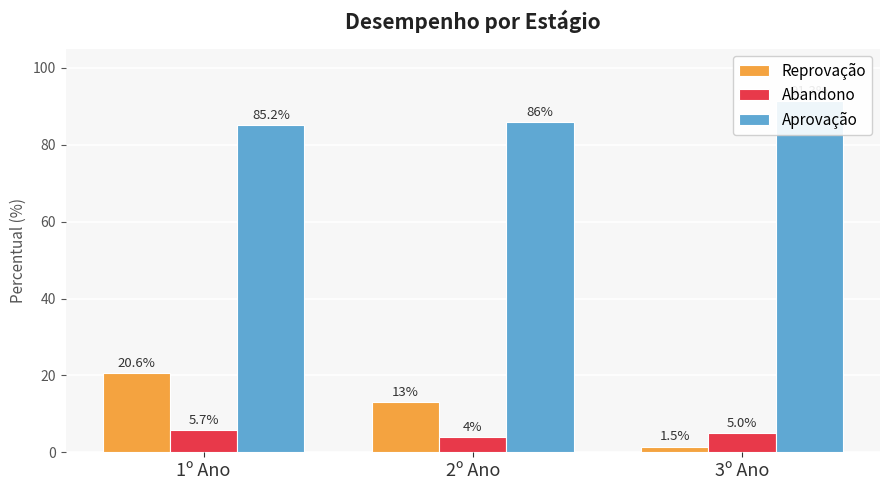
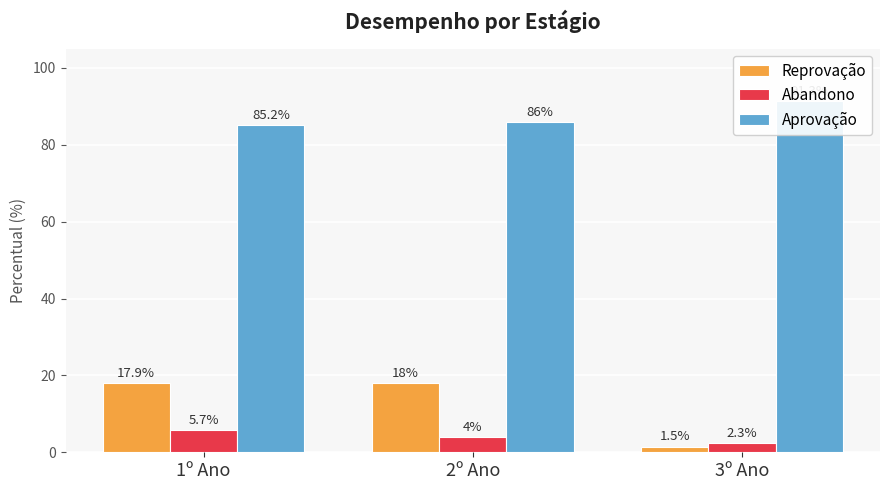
  {
    "Reprovação": {
-     "1º Ano": "20.6%",
-     "2º Ano": "13%",
+     "1º Ano": "17.9%",
+     "2º Ano": "18%",
      "3º Ano": "1.5%"
    },
    "Abandono": {
      "1º Ano": "5.7%",
      "2º Ano": "4%",
-     "3º Ano": "5.0%"
+     "3º Ano": "2.3%"
    },
    "Aprovação": {
      "1º Ano": "85.2%",
      "2º Ano": "86%"
    }
  }
